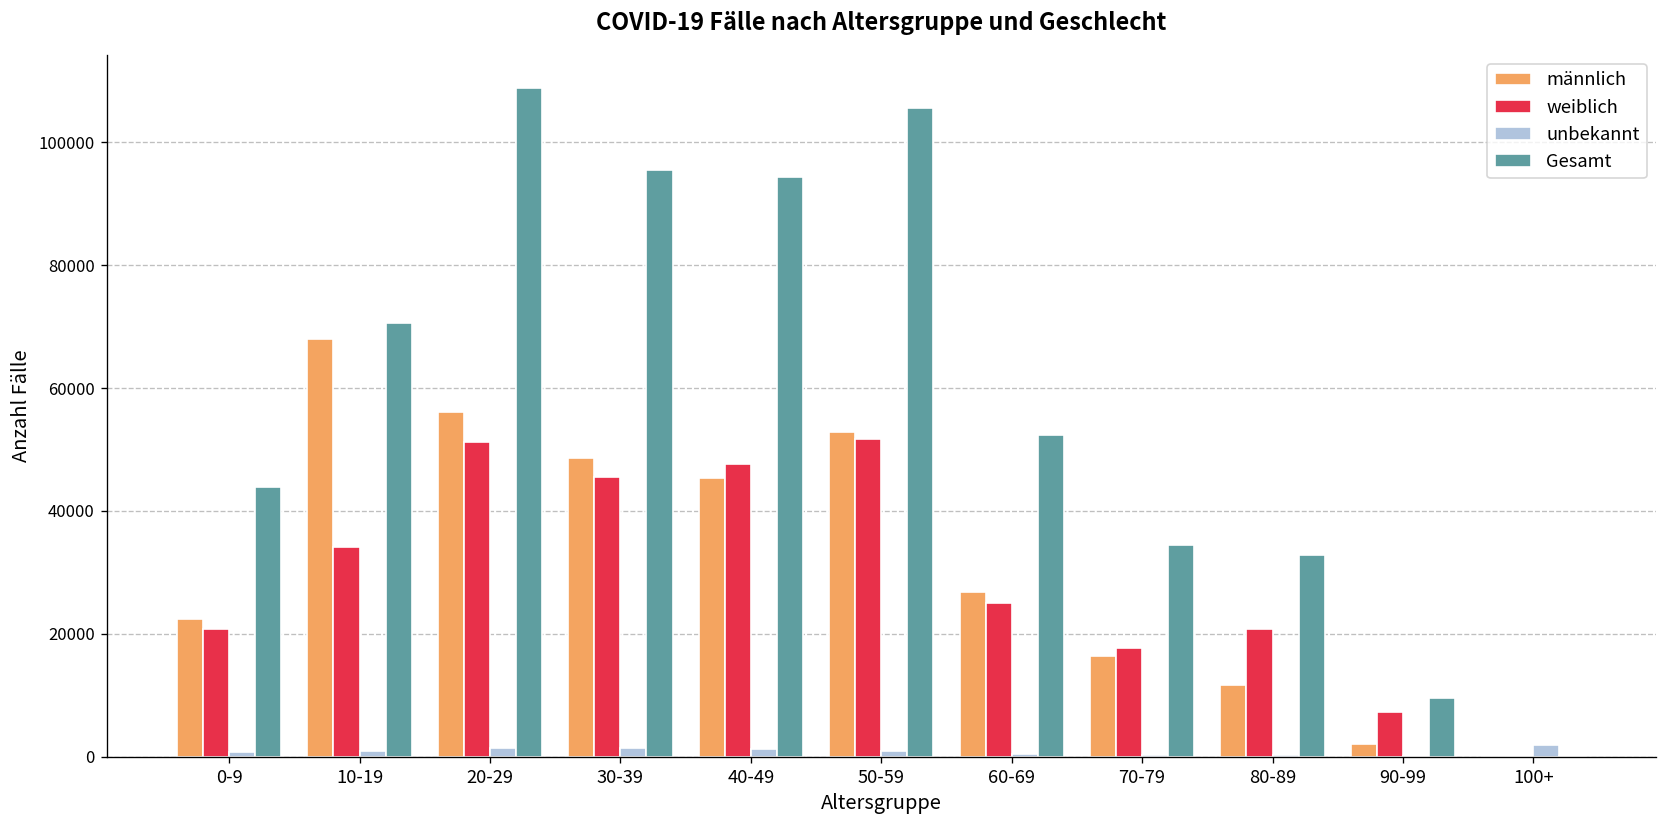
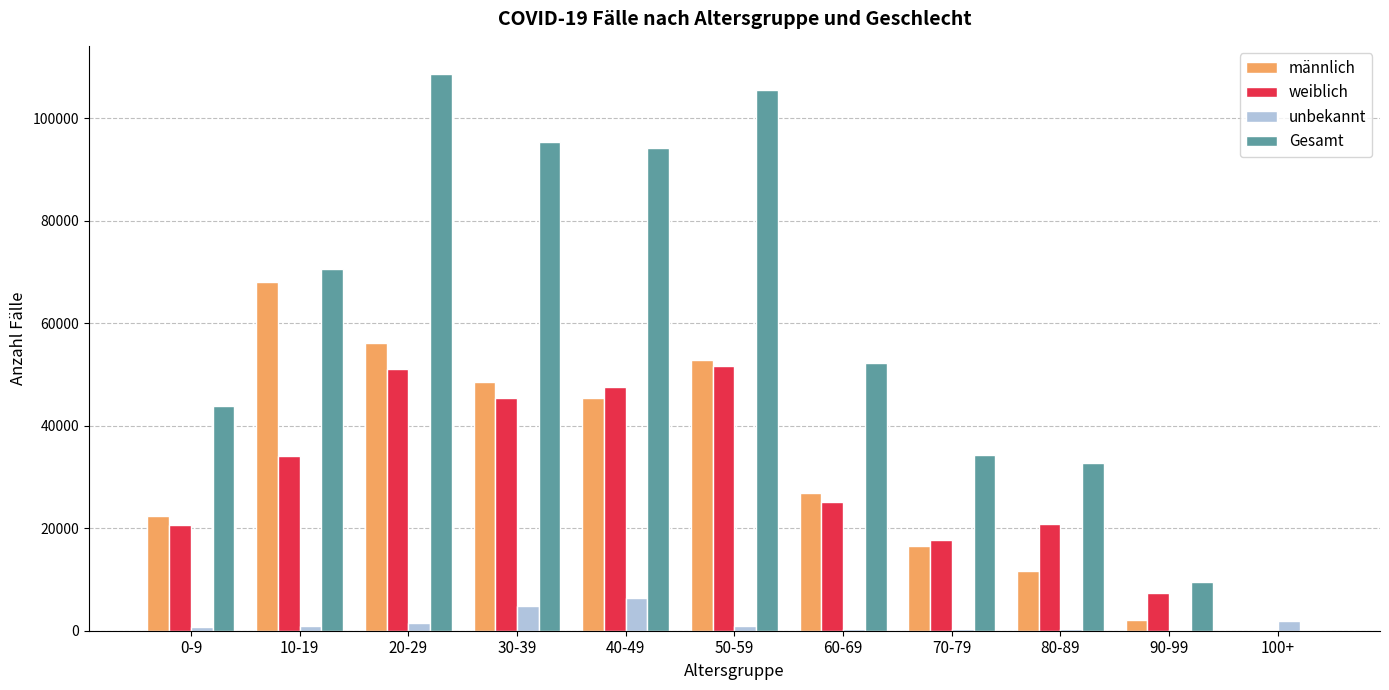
  {
    "männlich": {
      "0-9": 22000,
      "10-19": 68000,
      "20-29": 56000,
      "30-39": 49000,
      "40-49": 45000,
      "50-59": 53000,
      "60-69": 27000,
      "70-79": 16000,
      "80-89": 12000,
      "90-99": 2000
    },
    "weiblich": {
      "0-9": 21000,
      "10-19": 34000,
      "20-29": 51000,
      "30-39": 46000,
      "40-49": 48000,
      "50-59": 52000,
      "60-69": 25000,
      "70-79": 18000,
      "80-89": 21000,
      "90-99": 7000
    },
    "unbekannt": {
      "0-9": 1000,
      "10-19": 1000,
      "20-29": 1000,
-     "30-39": 1000,
-     "40-49": 1000,
+     "30-39": 5000,
+     "40-49": 6000,
      "50-59": 1000,
      "100+": 2000
    },
    "Gesamt": {
      "0-9": 44000,
      "10-19": 71000,
      "20-29": 109000,
      "30-39": 95000,
      "40-49": 94000,
      "50-59": 106000,
      "60-69": 52000,
      "70-79": 34000,
      "80-89": 33000,
      "90-99": 10000
    }
  }
